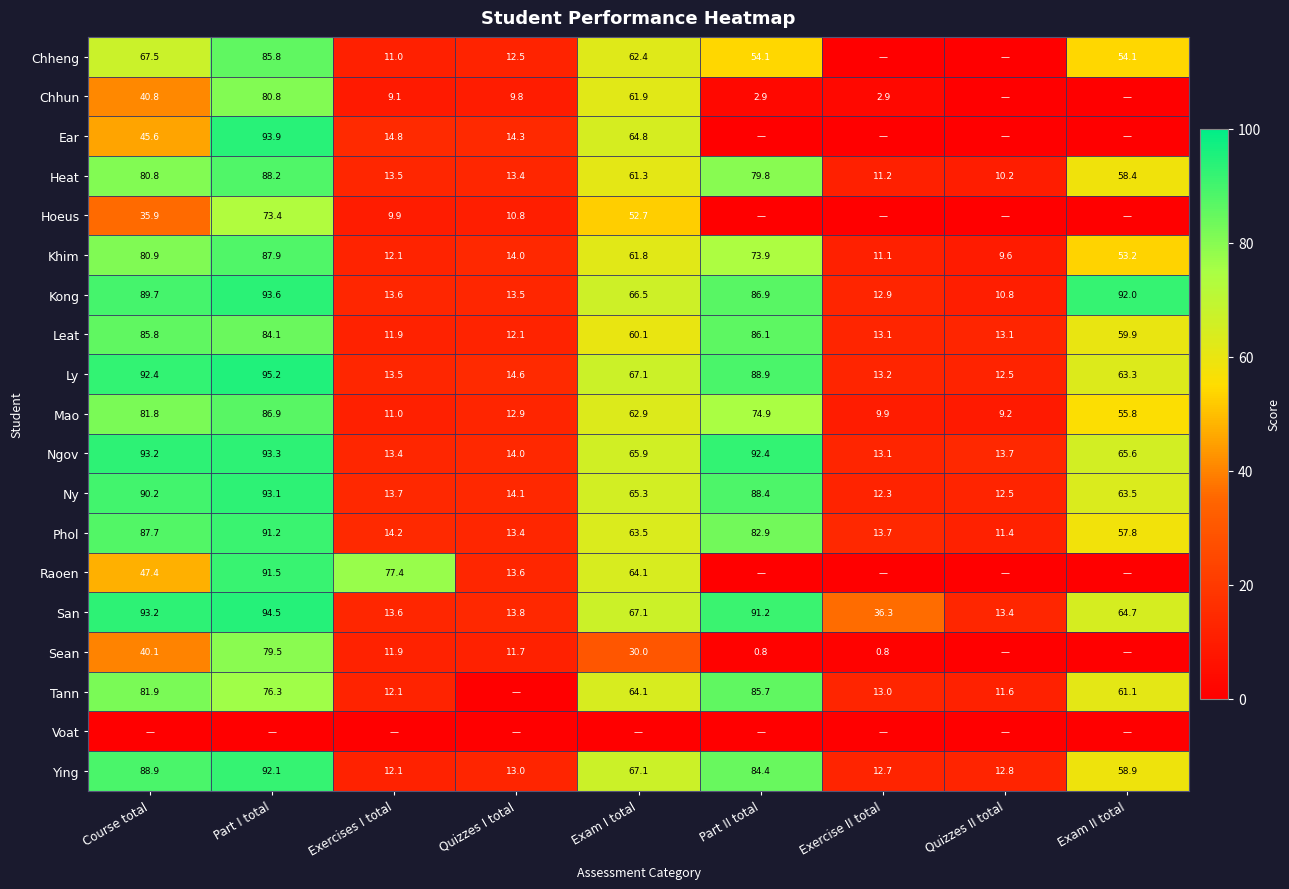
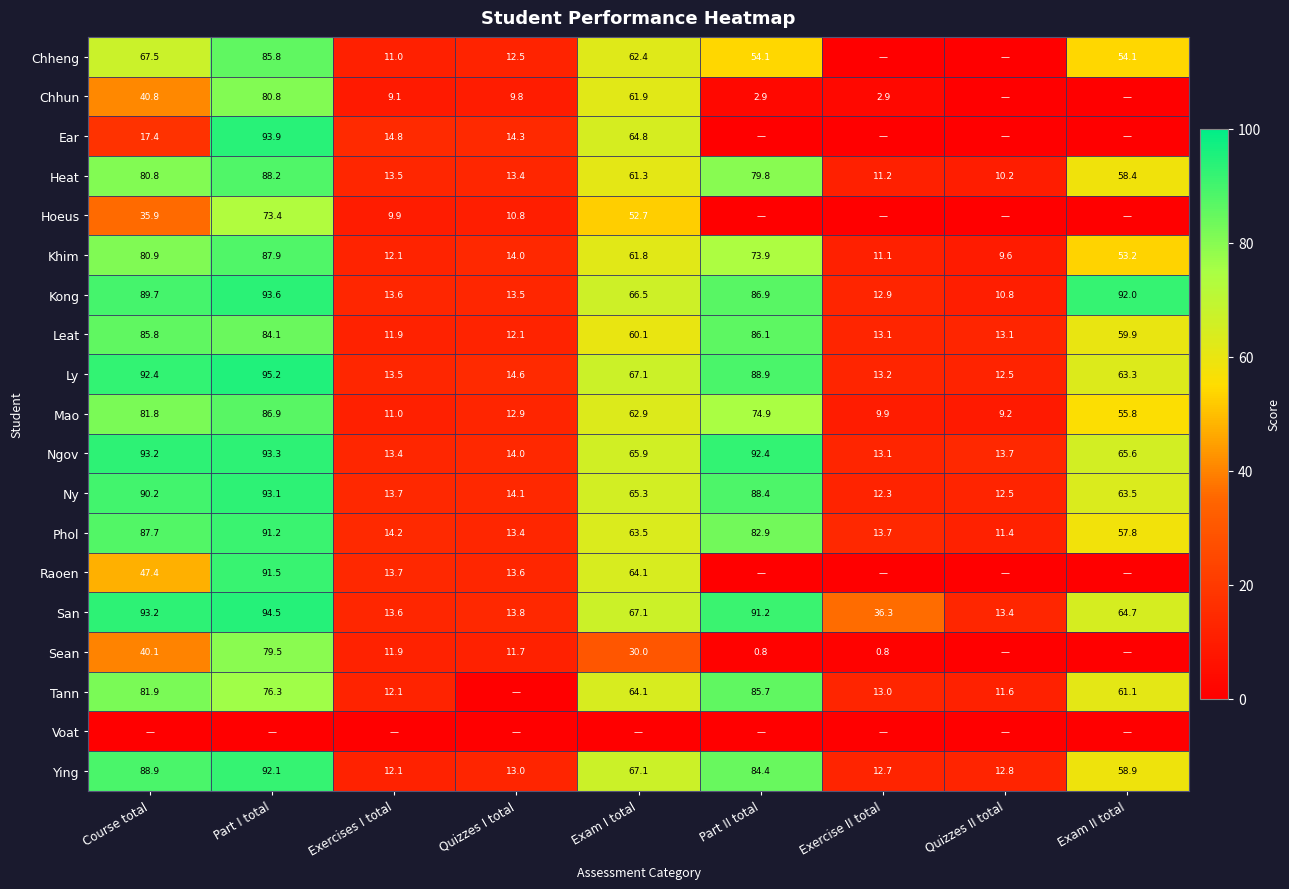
  {
    "Chheng": {
      "Course total": 67.5,
      "Part I total": 85.8,
      "Exercises I total": 11.0,
      "Quizzes I total": 12.5,
      "Exam I total": 62.4,
      "Part II total": 54.1,
      "Exam II total": 54.1
    },
    "Chhun": {
      "Course total": 40.8,
      "Part I total": 80.8,
      "Exercises I total": 9.1,
      "Quizzes I total": 9.8,
      "Exam I total": 61.9,
      "Part II total": 2.9,
      "Exercise II total": 2.9
    },
    "Ear": {
-     "Course total": 45.6,
+     "Course total": 17.4,
      "Part I total": 93.9,
      "Exercises I total": 14.8,
      "Quizzes I total": 14.3,
      "Exam I total": 64.8
    },
    "Heat": {
      "Course total": 80.8,
      "Part I total": 88.2,
      "Exercises I total": 13.5,
      "Quizzes I total": 13.4,
      "Exam I total": 61.3,
      "Part II total": 79.8,
      "Exercise II total": 11.2,
      "Quizzes II total": 10.2,
      "Exam II total": 58.4
    },
    "Hoeus": {
      "Course total": 35.9,
      "Part I total": 73.4,
      "Exercises I total": 9.9,
      "Quizzes I total": 10.8,
      "Exam I total": 52.7
    },
    "Khim": {
      "Course total": 80.9,
      "Part I total": 87.9,
      "Exercises I total": 12.1,
      "Quizzes I total": 14.0,
      "Exam I total": 61.8,
      "Part II total": 73.9,
      "Exercise II total": 11.1,
      "Quizzes II total": 9.6,
      "Exam II total": 53.2
    },
    "Kong": {
      "Course total": 89.7,
      "Part I total": 93.6,
      "Exercises I total": 13.6,
      "Quizzes I total": 13.5,
      "Exam I total": 66.5,
      "Part II total": 86.9,
      "Exercise II total": 12.9,
      "Quizzes II total": 10.8,
      "Exam II total": 92.0
    },
    "Leat": {
      "Course total": 85.8,
      "Part I total": 84.1,
      "Exercises I total": 11.9,
      "Quizzes I total": 12.1,
      "Exam I total": 60.1,
      "Part II total": 86.1,
      "Exercise II total": 13.1,
      "Quizzes II total": 13.1,
      "Exam II total": 59.9
    },
    "Ly": {
      "Course total": 92.4,
      "Part I total": 95.2,
      "Exercises I total": 13.5,
      "Quizzes I total": 14.6,
      "Exam I total": 67.1,
      "Part II total": 88.9,
      "Exercise II total": 13.2,
      "Quizzes II total": 12.5,
      "Exam II total": 63.3
    },
    "Mao": {
      "Course total": 81.8,
      "Part I total": 86.9,
      "Exercises I total": 11.0,
      "Quizzes I total": 12.9,
      "Exam I total": 62.9,
      "Part II total": 74.9,
      "Exercise II total": 9.9,
      "Quizzes II total": 9.2,
      "Exam II total": 55.8
    },
    "Ngov": {
      "Course total": 93.2,
      "Part I total": 93.3,
      "Exercises I total": 13.4,
      "Quizzes I total": 14.0,
      "Exam I total": 65.9,
      "Part II total": 92.4,
      "Exercise II total": 13.1,
      "Quizzes II total": 13.7,
      "Exam II total": 65.6
    },
    "Ny": {
      "Course total": 90.2,
      "Part I total": 93.1,
      "Exercises I total": 13.7,
      "Quizzes I total": 14.1,
      "Exam I total": 65.3,
      "Part II total": 88.4,
      "Exercise II total": 12.3,
      "Quizzes II total": 12.5,
      "Exam II total": 63.5
    },
    "Phol": {
      "Course total": 87.7,
      "Part I total": 91.2,
      "Exercises I total": 14.2,
      "Quizzes I total": 13.4,
      "Exam I total": 63.5,
      "Part II total": 82.9,
      "Exercise II total": 13.7,
      "Quizzes II total": 11.4,
      "Exam II total": 57.8
    },
    "Raoen": {
      "Course total": 47.4,
      "Part I total": 91.5,
-     "Exercises I total": 77.4,
+     "Exercises I total": 13.7,
      "Quizzes I total": 13.6,
      "Exam I total": 64.1
    },
    "San": {
      "Course total": 93.2,
      "Part I total": 94.5,
      "Exercises I total": 13.6,
      "Quizzes I total": 13.8,
      "Exam I total": 67.1,
      "Part II total": 91.2,
      "Exercise II total": 36.3,
      "Quizzes II total": 13.4,
      "Exam II total": 64.7
    },
    "Sean": {
      "Course total": 40.1,
      "Part I total": 79.5,
      "Exercises I total": 11.9,
      "Quizzes I total": 11.7,
      "Exam I total": 30.0,
      "Part II total": 0.8,
      "Exercise II total": 0.8
    },
    "Tann": {
      "Course total": 81.9,
      "Part I total": 76.3,
      "Exercises I total": 12.1,
      "Exam I total": 64.1,
      "Part II total": 85.7,
      "Exercise II total": 13.0,
      "Quizzes II total": 11.6,
      "Exam II total": 61.1
    },
    "Ying": {
      "Course total": 88.9,
      "Part I total": 92.1,
      "Exercises I total": 12.1,
      "Quizzes I total": 13.0,
      "Exam I total": 67.1,
      "Part II total": 84.4,
      "Exercise II total": 12.7,
      "Quizzes II total": 12.8,
      "Exam II total": 58.9
    }
  }
